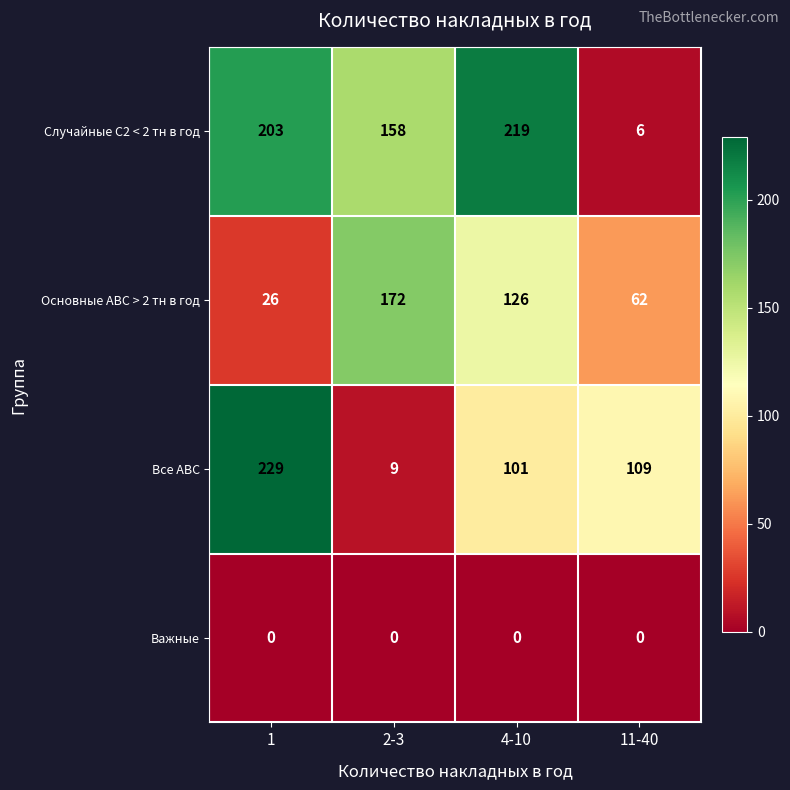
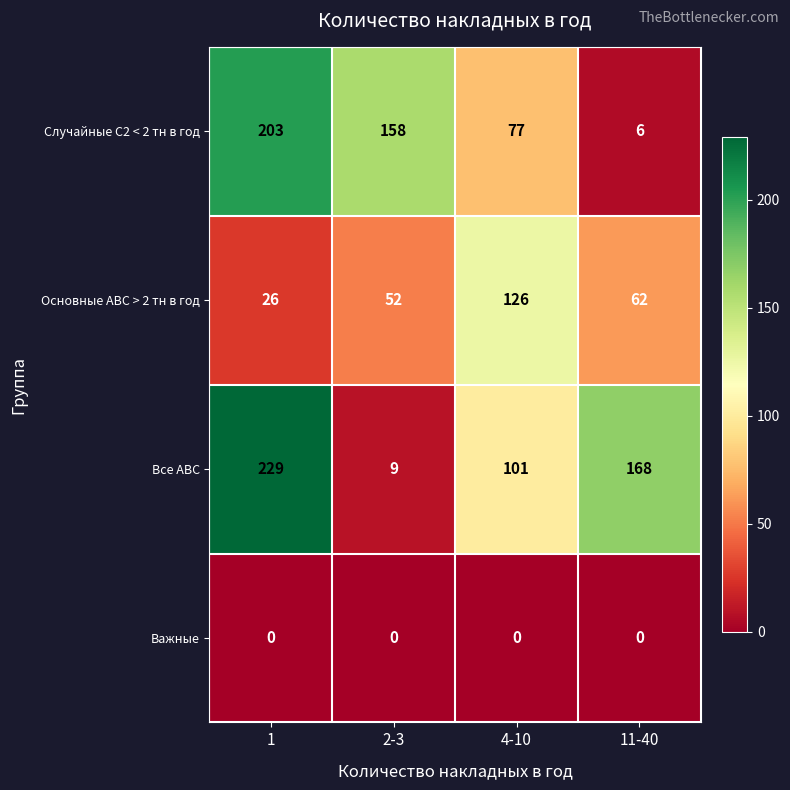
  {
    "Случайные С2 < 2 тн в год": {
      "1": 203,
      "2-3": 158,
-     "4-10": 219,
+     "4-10": 77,
      "11-40": 6
    },
    "Основные АВС > 2 тн в год": {
      "1": 26,
-     "2-3": 172,
+     "2-3": 52,
      "4-10": 126,
      "11-40": 62
    },
    "Все АВС": {
      "1": 229,
      "2-3": 9,
      "4-10": 101,
-     "11-40": 109
+     "11-40": 168
    },
    "Важные": {
      "1": 0,
      "2-3": 0,
      "4-10": 0,
      "11-40": 0
    }
  }
